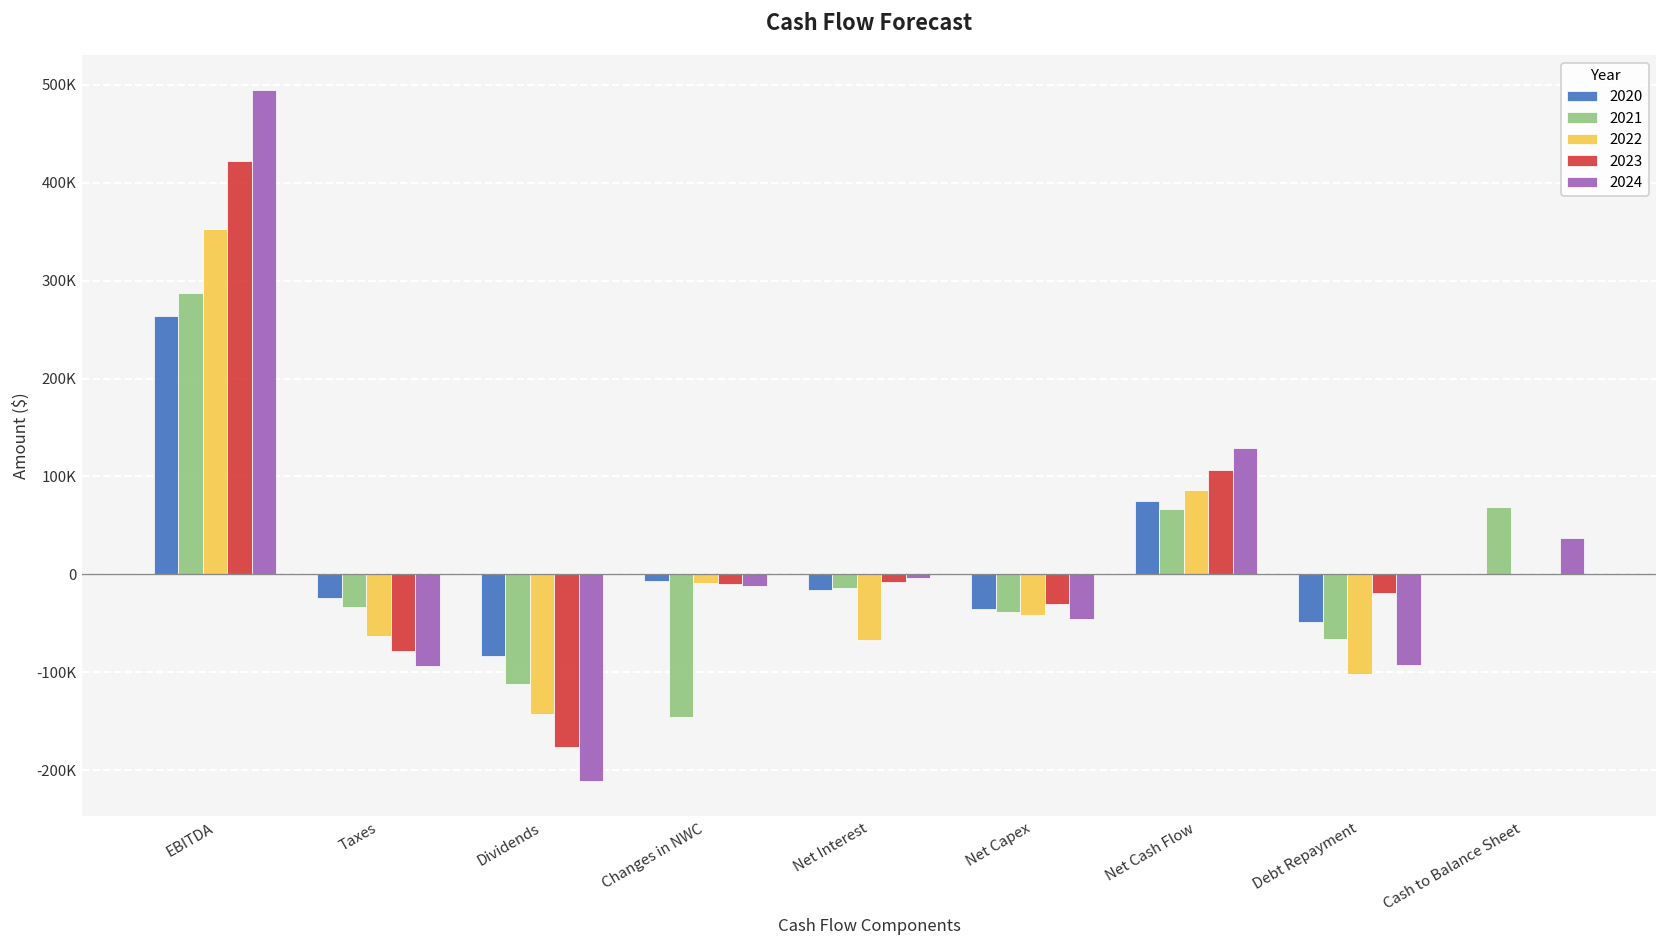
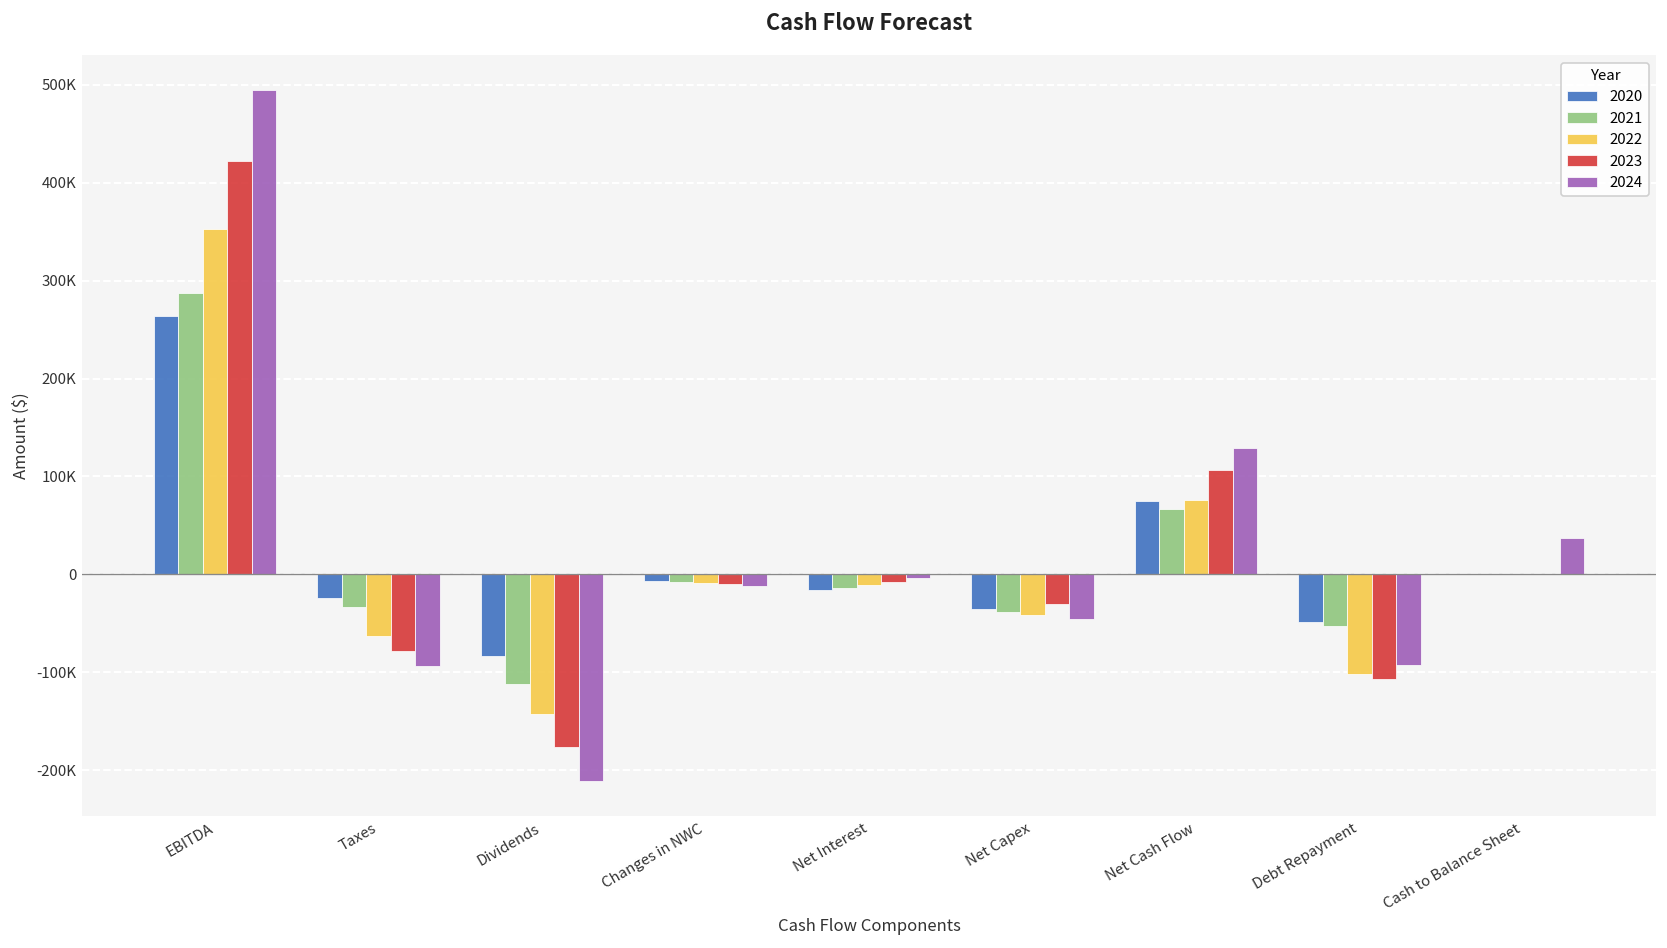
  {
    "2020": {
      "EBITDA": 260000,
      "Taxes": -20000,
      "Dividends": -80000,
      "Changes in NWC": -10000,
      "Net Interest": -20000,
      "Net Capex": -40000,
      "Net Cash Flow": 80000,
      "Debt Repayment": -50000,
      "Cash to Balance Sheet": 0
    },
    "2021": {
      "EBITDA": 290000,
      "Taxes": -30000,
      "Dividends": -110000,
-     "Changes in NWC": -150000,
+     "Changes in NWC": -10000,
      "Net Interest": -10000,
      "Net Capex": -40000,
      "Net Cash Flow": 70000,
-     "Debt Repayment": -70000,
-     "Cash to Balance Sheet": 70000
+     "Debt Repayment": -50000,
+     "Cash to Balance Sheet": 0
    },
    "2022": {
      "EBITDA": 350000,
      "Taxes": -60000,
      "Dividends": -140000,
      "Changes in NWC": -10000,
-     "Net Interest": -70000,
+     "Net Interest": -10000,
      "Net Capex": -40000,
-     "Net Cash Flow": 90000,
+     "Net Cash Flow": 80000,
      "Debt Repayment": -100000,
      "Cash to Balance Sheet": 0
    },
    "2023": {
      "EBITDA": 420000,
      "Taxes": -80000,
      "Dividends": -180000,
      "Changes in NWC": -10000,
      "Net Interest": -10000,
      "Net Capex": -30000,
      "Net Cash Flow": 110000,
-     "Debt Repayment": -20000,
+     "Debt Repayment": -110000,
      "Cash to Balance Sheet": 0
    },
    "2024": {
      "EBITDA": 500000,
      "Taxes": -90000,
      "Dividends": -210000,
      "Changes in NWC": -10000,
      "Net Interest": 0,
      "Net Capex": -50000,
      "Net Cash Flow": 130000,
      "Debt Repayment": -90000,
      "Cash to Balance Sheet": 40000
    }
  }
